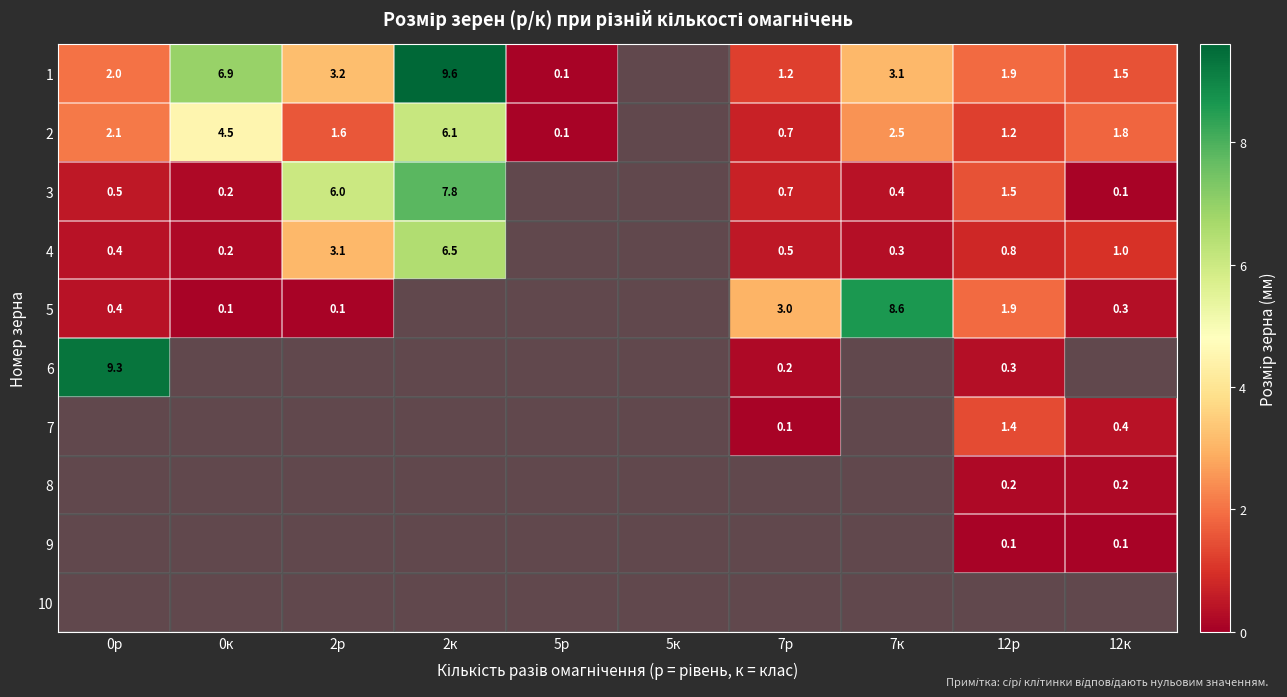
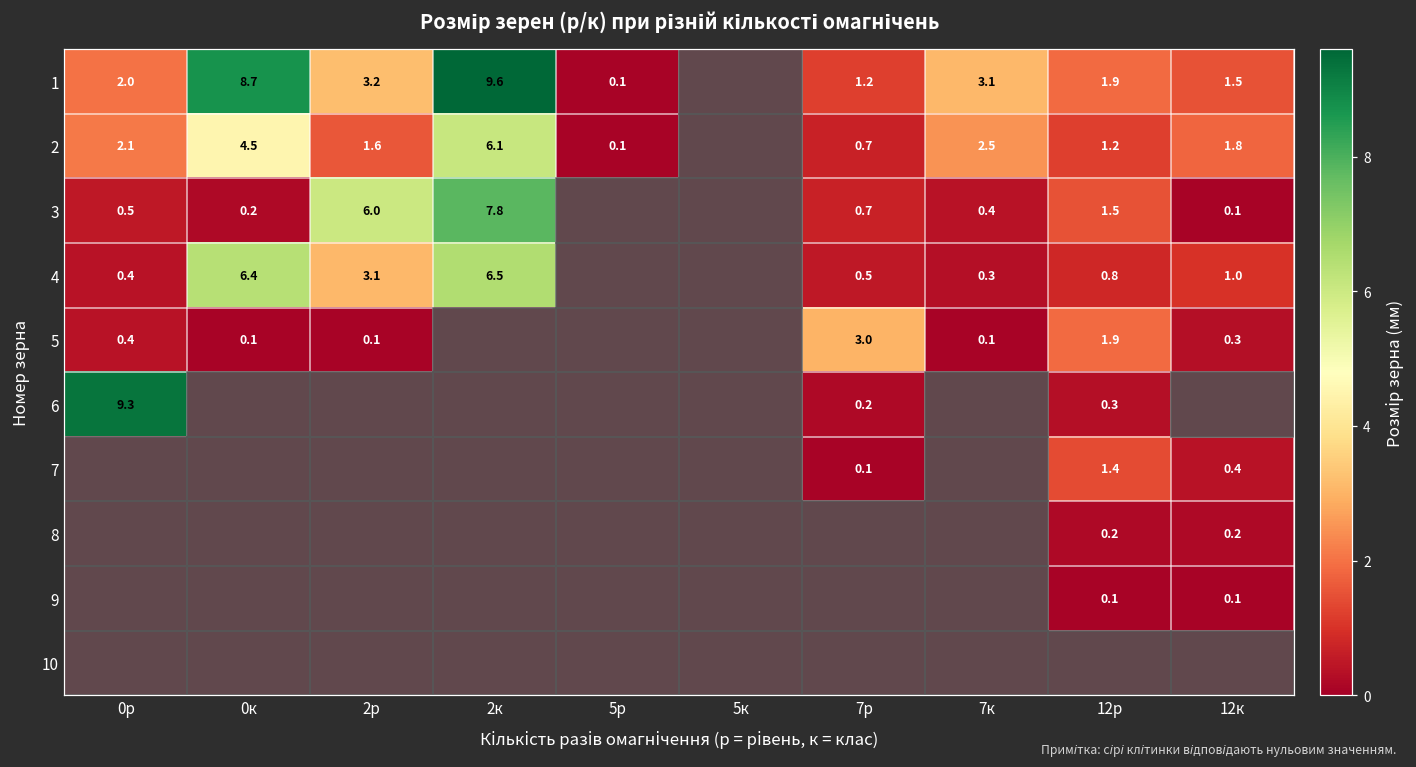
  {
    "1": {
      "0р": 2.0,
-     "0к": 6.9,
+     "0к": 8.7,
      "2р": 3.2,
      "2к": 9.6,
      "5р": 0.1,
      "7р": 1.2,
      "7к": 3.1,
      "12р": 1.9,
      "12к": 1.5
    },
    "2": {
      "0р": 2.1,
      "0к": 4.5,
      "2р": 1.6,
      "2к": 6.1,
      "5р": 0.1,
      "7р": 0.7,
      "7к": 2.5,
      "12р": 1.2,
      "12к": 1.8
    },
    "3": {
      "0р": 0.5,
      "0к": 0.2,
      "2р": 6.0,
      "2к": 7.8,
      "7р": 0.7,
      "7к": 0.4,
      "12р": 1.5,
      "12к": 0.1
    },
    "4": {
      "0р": 0.4,
-     "0к": 0.2,
+     "0к": 6.4,
      "2р": 3.1,
      "2к": 6.5,
      "7р": 0.5,
      "7к": 0.3,
      "12р": 0.8,
      "12к": 1.0
    },
    "5": {
      "0р": 0.4,
      "0к": 0.1,
      "2р": 0.1,
      "7р": 3.0,
-     "7к": 8.6,
+     "7к": 0.1,
      "12р": 1.9,
      "12к": 0.3
    },
    "6": {
      "0р": 9.3,
      "7р": 0.2,
      "12р": 0.3
    },
    "7": {
      "7р": 0.1,
      "12р": 1.4,
      "12к": 0.4
    },
    "8": {
      "12р": 0.2,
      "12к": 0.2
    },
    "9": {
      "12р": 0.1,
      "12к": 0.1
    }
  }
